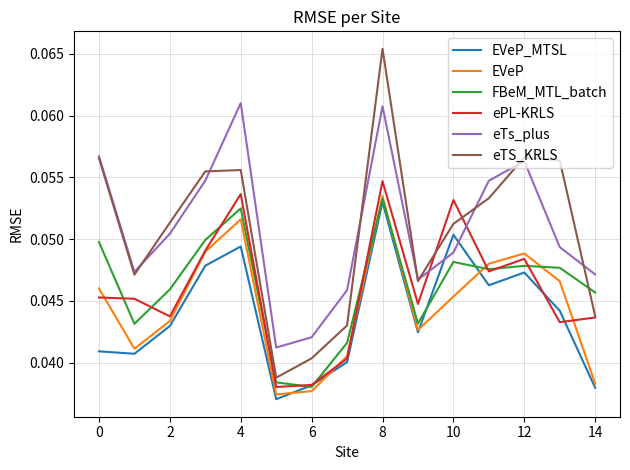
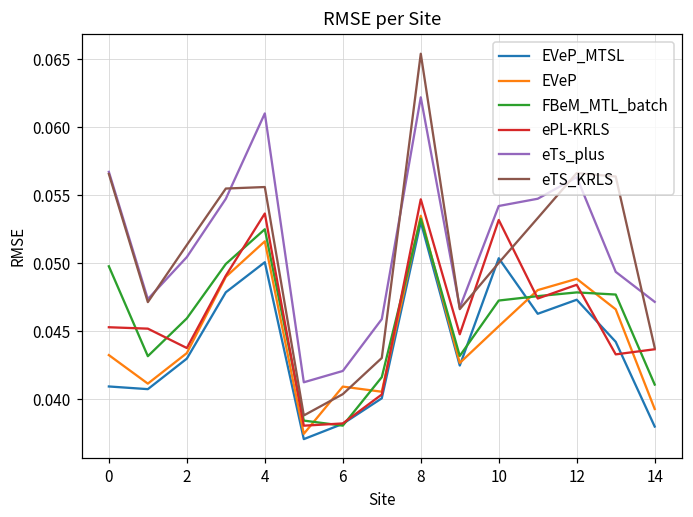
  {
    "EVeP_MTSL": {
      "0": 0.0409,
      "2": 0.0430,
-     "4": 0.0494,
+     "4": 0.0501,
      "8": 0.0530,
      "10": 0.0504,
      "12": 0.0473,
      "14": 0.0380
    },
    "EVeP": {
-     "0": 0.0460,
+     "0": 0.0432,
      "2": 0.0434,
      "4": 0.0516,
-     "6": 0.0377,
+     "6": 0.0409,
      "8": 0.0535,
      "10": 0.0454,
      "12": 0.0488,
-     "14": 0.0383
+     "14": 0.0393
    },
    "FBeM_MTL_batch": {
      "0": 0.0498,
      "2": 0.0459,
      "4": 0.0525,
      "8": 0.0533,
-     "10": 0.0482,
+     "10": 0.0472,
      "12": 0.0478,
-     "14": 0.0457
+     "14": 0.0411
    },
    "ePL-KRLS": {
      "0": 0.0453,
      "2": 0.0438,
      "4": 0.0536,
      "8": 0.0547,
      "10": 0.0532,
      "12": 0.0484
    },
    "eTs_plus": {
      "2": 0.0504,
      "4": 0.0610,
      "6": 0.0421,
-     "8": 0.0607,
-     "10": 0.0489,
+     "8": 0.0622,
+     "10": 0.0542,
      "14": 0.0471
    },
    "eTS_KRLS": {
      "2": 0.0513,
      "4": 0.0556,
      "6": 0.0404,
      "8": 0.0654,
-     "10": 0.0512
+     "10": 0.0500
    }
  }
